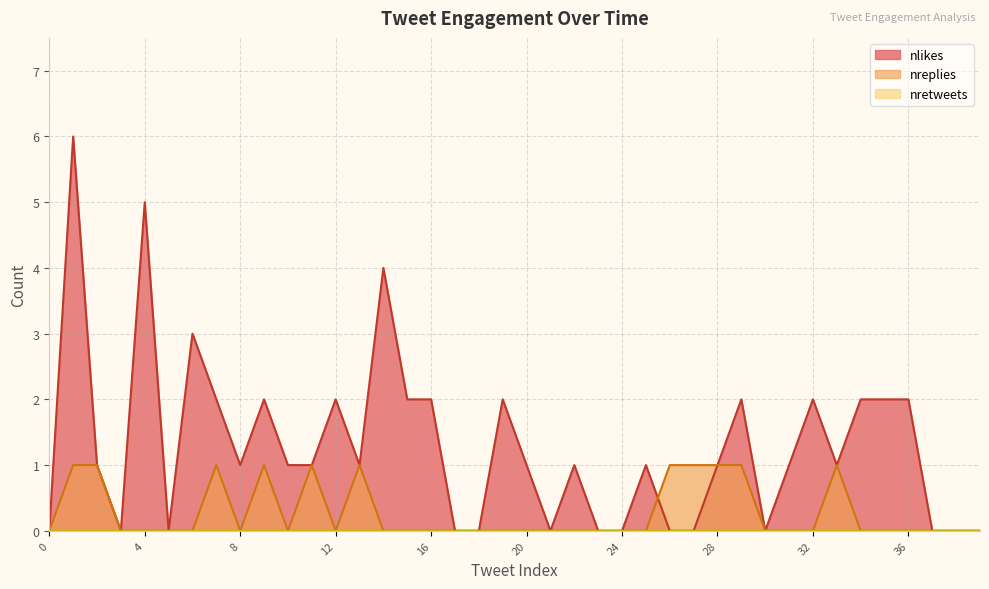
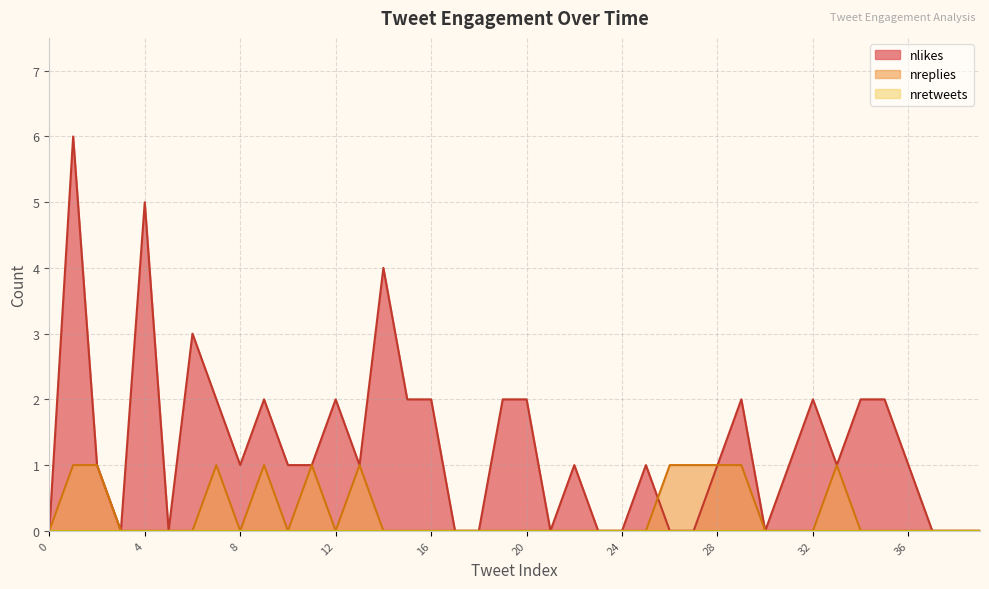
  {
    "nlikes": {
      "4": 5,
      "8": 1,
      "12": 2,
      "16": 2,
-     "20": 1,
+     "20": 2,
      "32": 2,
-     "36": 2
+     "36": 1
    }
  }
